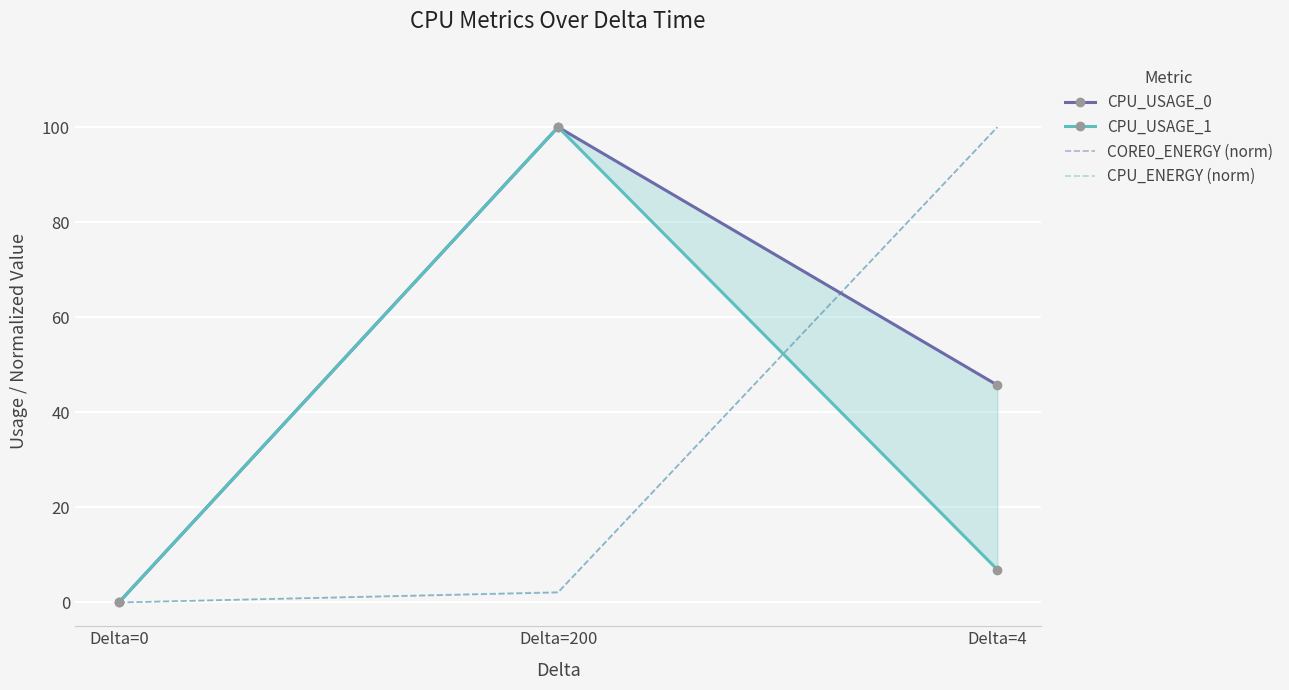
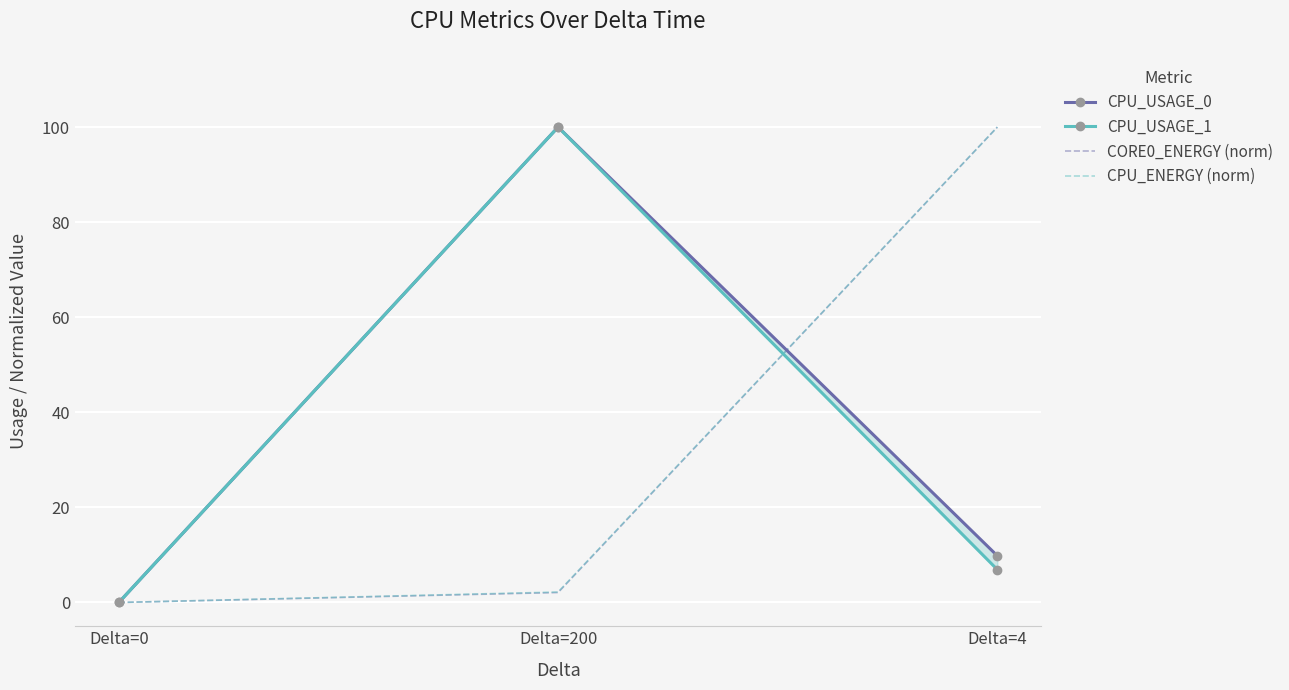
  {
    "CPU_USAGE_0": {
-     "Delta=4": 46
+     "Delta=4": 10
    }
  }
